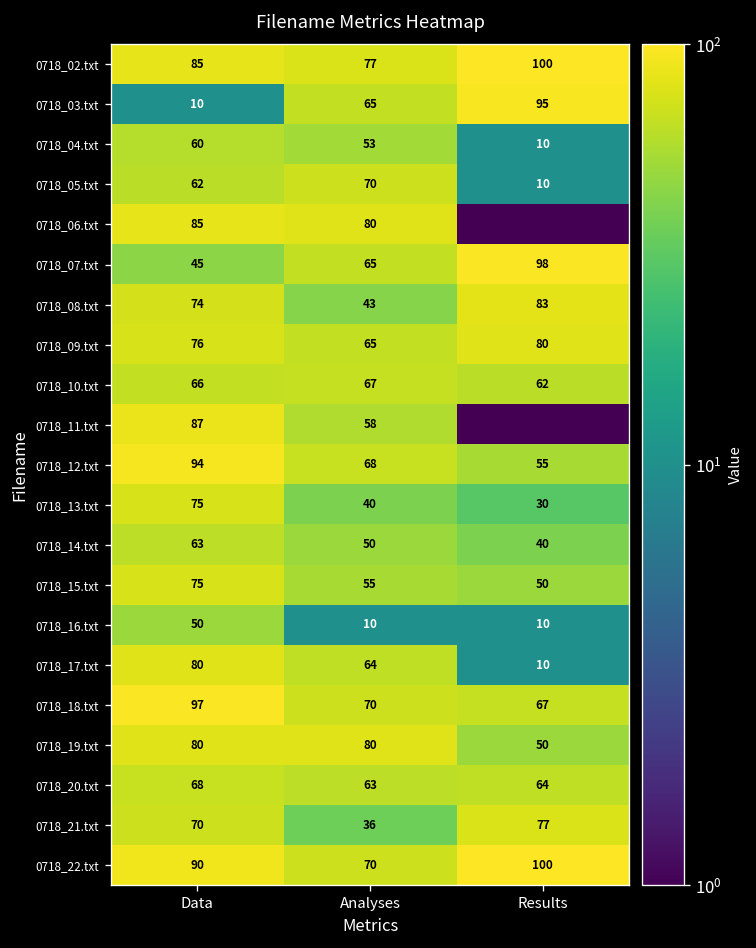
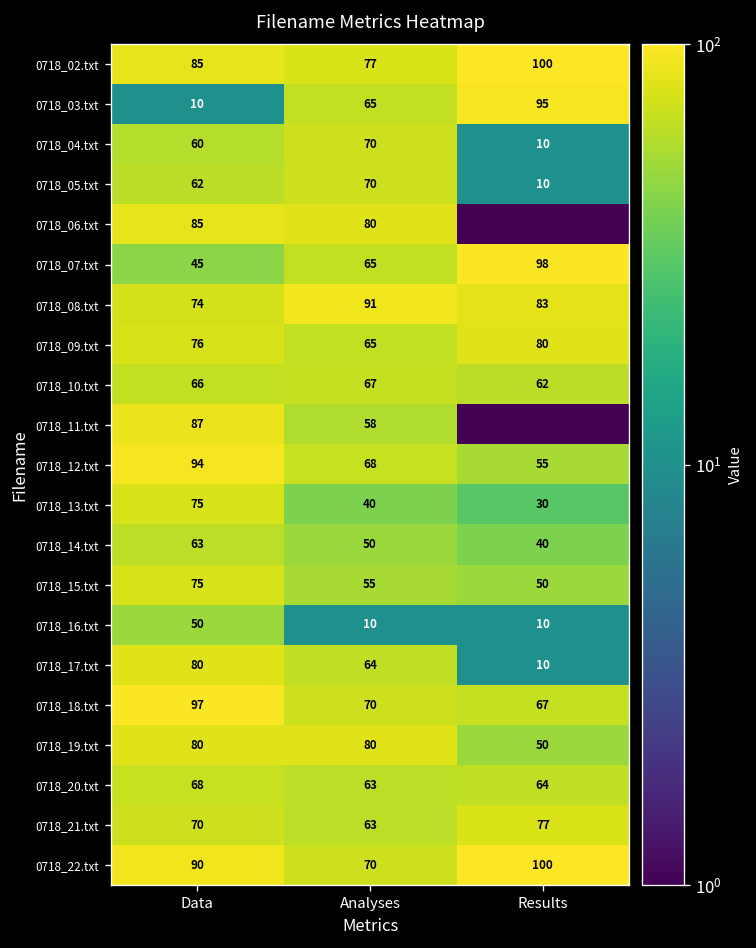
  {
    "0718_02.txt": {
      "Data": 85,
      "Analyses": 77,
      "Results": 100
    },
    "0718_03.txt": {
      "Data": 10,
      "Analyses": 65,
      "Results": 95
    },
    "0718_04.txt": {
      "Data": 60,
-     "Analyses": 53,
+     "Analyses": 70,
      "Results": 10
    },
    "0718_05.txt": {
      "Data": 62,
      "Analyses": 70,
      "Results": 10
    },
    "0718_06.txt": {
      "Data": 85,
      "Analyses": 80
    },
    "0718_07.txt": {
      "Data": 45,
      "Analyses": 65,
      "Results": 98
    },
    "0718_08.txt": {
      "Data": 74,
-     "Analyses": 43,
+     "Analyses": 91,
      "Results": 83
    },
    "0718_09.txt": {
      "Data": 76,
      "Analyses": 65,
      "Results": 80
    },
    "0718_10.txt": {
      "Data": 66,
      "Analyses": 67,
      "Results": 62
    },
    "0718_11.txt": {
      "Data": 87,
      "Analyses": 58
    },
    "0718_12.txt": {
      "Data": 94,
      "Analyses": 68,
      "Results": 55
    },
    "0718_13.txt": {
      "Data": 75,
      "Analyses": 40,
      "Results": 30
    },
    "0718_14.txt": {
      "Data": 63,
      "Analyses": 50,
      "Results": 40
    },
    "0718_15.txt": {
      "Data": 75,
      "Analyses": 55,
      "Results": 50
    },
    "0718_16.txt": {
      "Data": 50,
      "Analyses": 10,
      "Results": 10
    },
    "0718_17.txt": {
      "Data": 80,
      "Analyses": 64,
      "Results": 10
    },
    "0718_18.txt": {
      "Data": 97,
      "Analyses": 70,
      "Results": 67
    },
    "0718_19.txt": {
      "Data": 80,
      "Analyses": 80,
      "Results": 50
    },
    "0718_20.txt": {
      "Data": 68,
      "Analyses": 63,
      "Results": 64
    },
    "0718_21.txt": {
      "Data": 70,
-     "Analyses": 36,
+     "Analyses": 63,
      "Results": 77
    },
    "0718_22.txt": {
      "Data": 90,
      "Analyses": 70,
      "Results": 100
    }
  }
